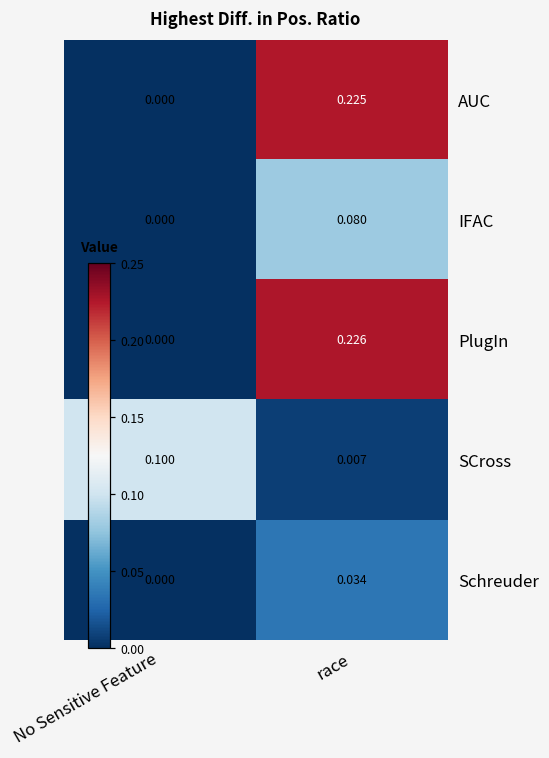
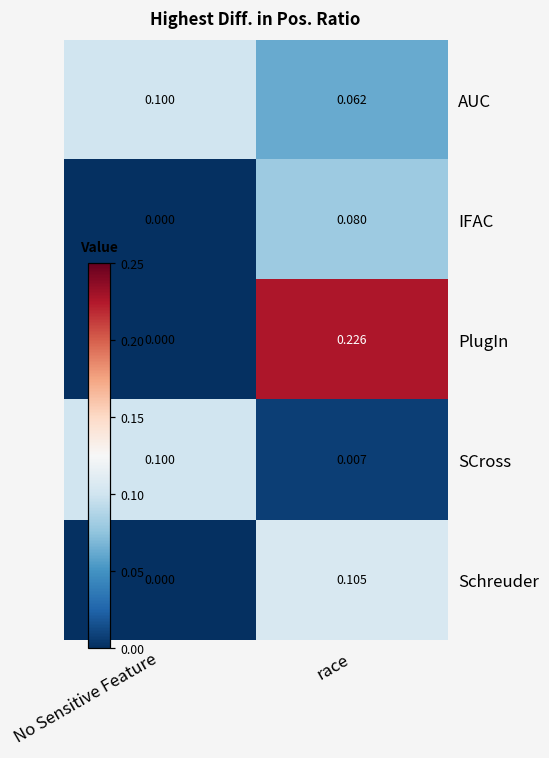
  {
    "AUC": {
-     "No Sensitive Feature": 0.000,
-     "race": 0.225
+     "No Sensitive Feature": 0.100,
+     "race": 0.062
    },
    "IFAC": {
      "No Sensitive Feature": 0.000,
      "race": 0.080
    },
    "PlugIn": {
      "No Sensitive Feature": 0.000,
      "race": 0.226
    },
    "SCross": {
      "No Sensitive Feature": 0.100,
      "race": 0.007
    },
    "Schreuder": {
      "No Sensitive Feature": 0.000,
-     "race": 0.034
+     "race": 0.105
    }
  }
